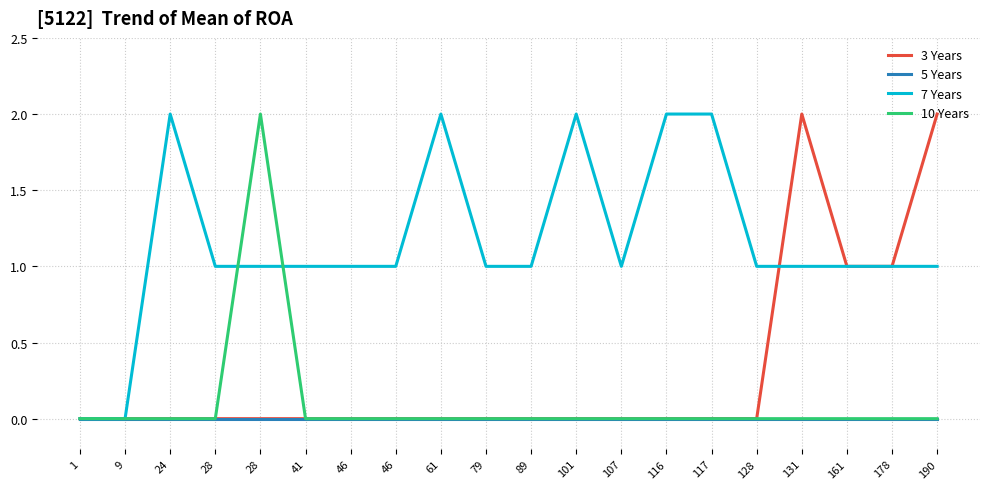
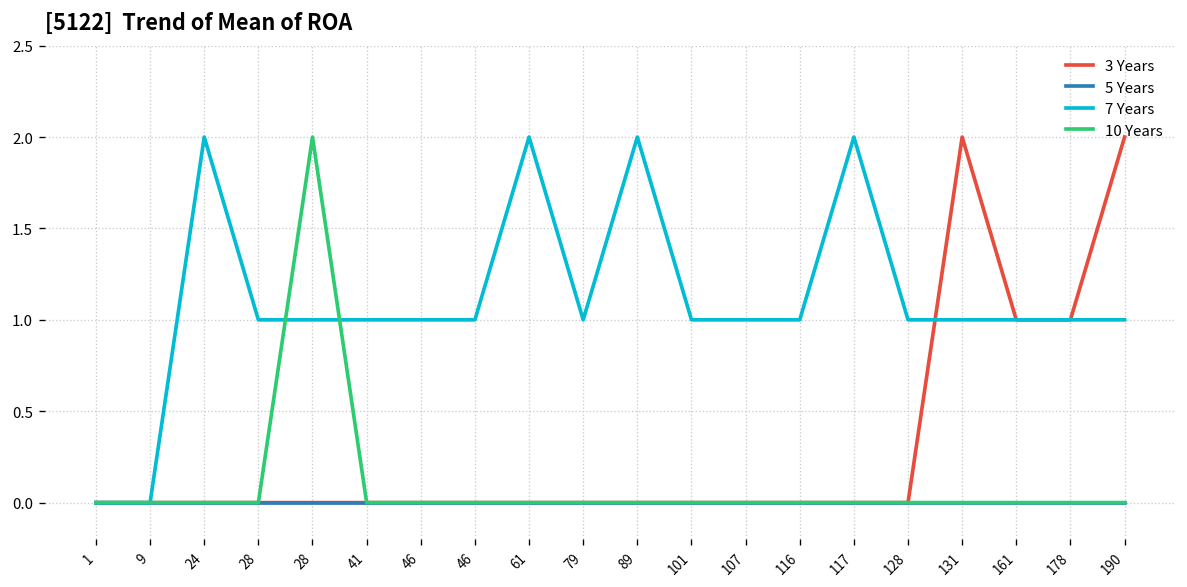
  {
    "3 Years": {
      "131": 2,
      "190": 2
    },
    "7 Years": {
      "24": 2,
      "41": 1,
      "61": 2,
      "79": 1,
-     "89": 1,
-     "101": 2,
+     "89": 2,
+     "101": 1,
      "107": 1,
-     "116": 2,
+     "116": 1,
      "117": 2,
      "128": 1,
      "131": 1,
      "190": 1
    }
  }
